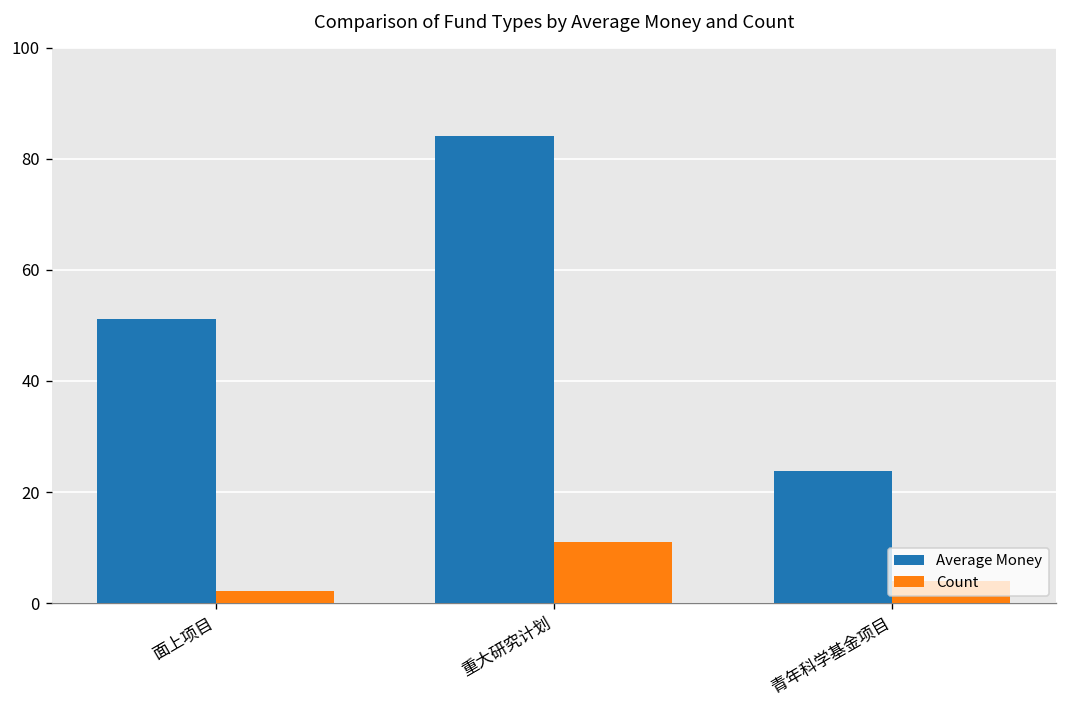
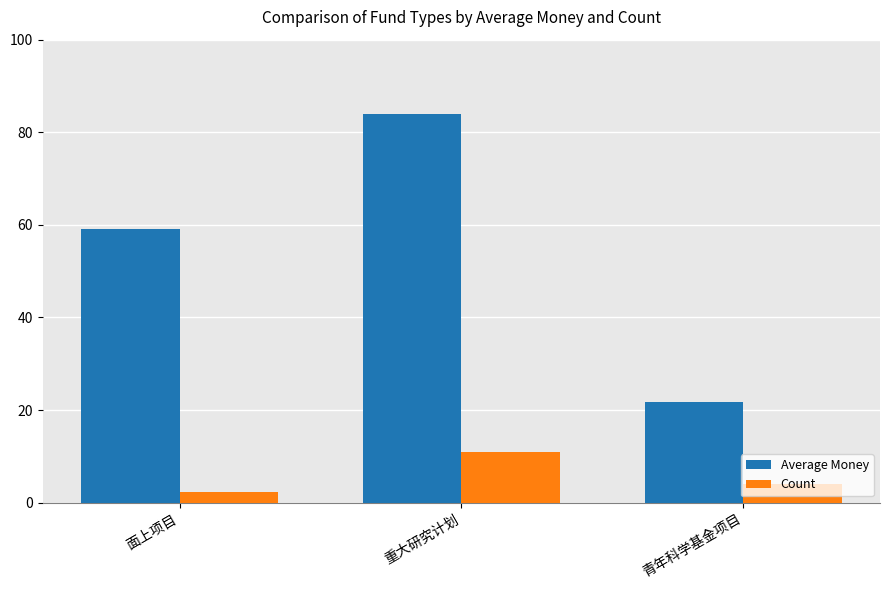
  {
    "Average Money": {
-     "面上项目": 51,
+     "面上项目": 59,
      "重大研究计划": 84,
-     "青年科学基金项目": 24
+     "青年科学基金项目": 22
    },
    "Count": {
      "面上项目": 2,
      "重大研究计划": 11
    }
  }
